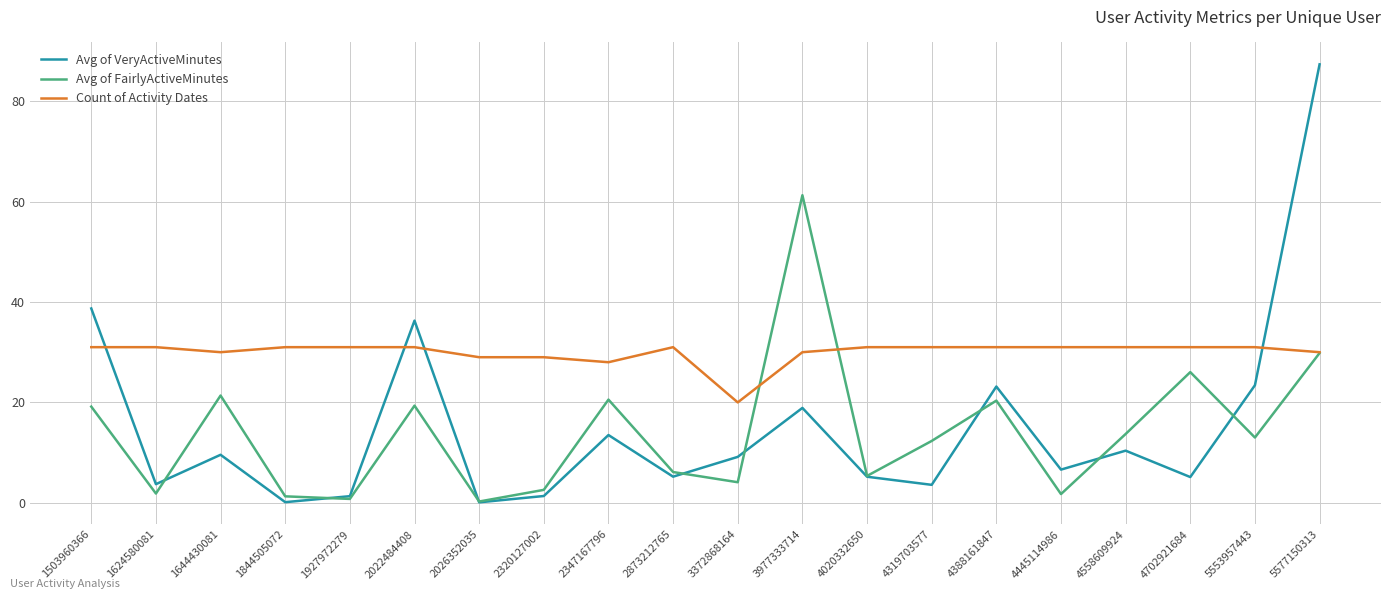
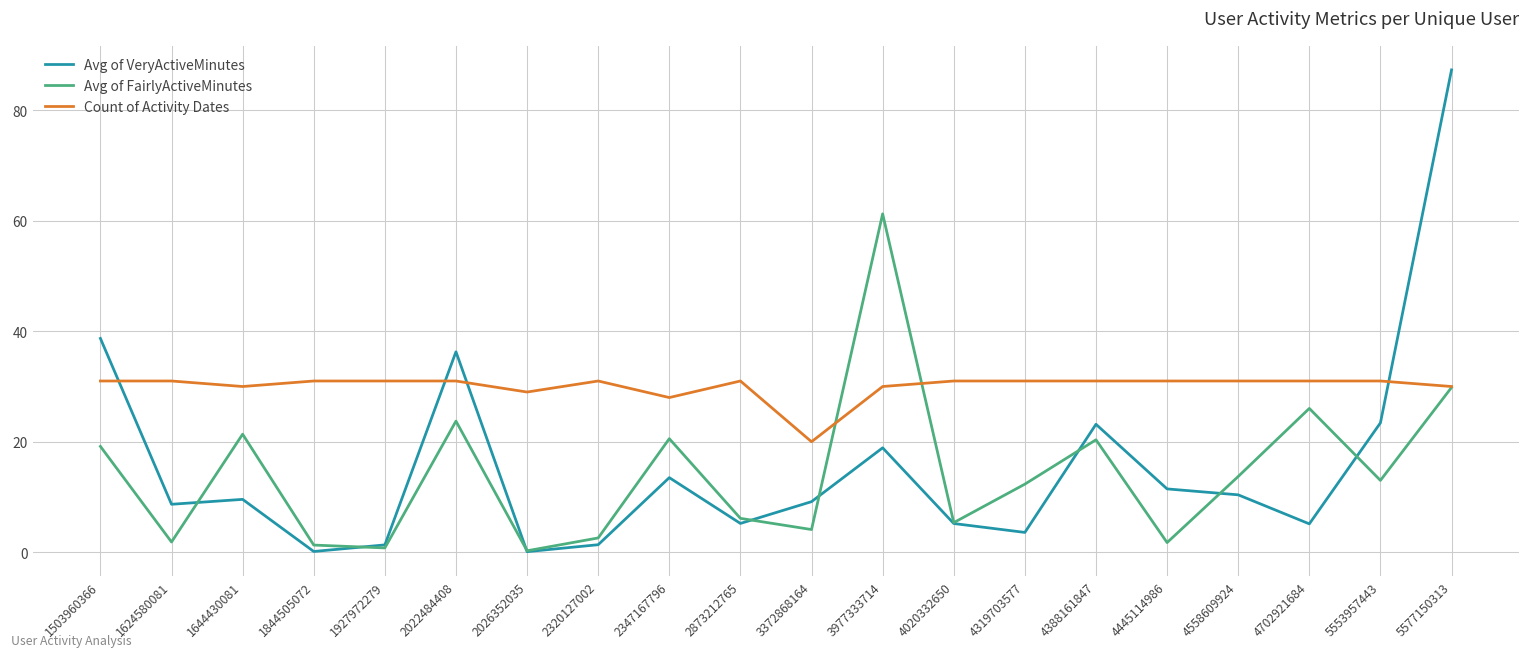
  {
    "Avg of VeryActiveMinutes": {
      "1503960366": 39,
-     "1624580081": 4,
+     "1624580081": 9,
      "1644430081": 10,
      "1844505072": 0,
      "1927972279": 1,
      "2022484408": 36,
      "2320127002": 1,
      "2347167796": 14,
      "2873212765": 5,
      "3372868164": 9,
      "3977333714": 19,
      "4319703577": 4,
      "4388161847": 23,
-     "4445114986": 7,
+     "4445114986": 11,
      "4558609924": 10,
      "4702921684": 5,
      "5553957443": 23,
      "5577150313": 87
    },
    "Avg of FairlyActiveMinutes": {
      "1503960366": 19,
      "1624580081": 2,
      "1644430081": 21,
      "1844505072": 1,
      "1927972279": 1,
-     "2022484408": 19,
+     "2022484408": 24,
      "2320127002": 3,
      "2347167796": 21,
      "2873212765": 6,
      "3372868164": 4,
      "3977333714": 61,
      "4319703577": 12,
      "4388161847": 20,
      "4445114986": 2,
      "4558609924": 14,
      "4702921684": 26,
      "5553957443": 13
    },
    "Count of Activity Dates": {
      "1503960366": 31,
      "1624580081": 31,
      "1644430081": 30,
      "1844505072": 31,
      "1927972279": 31,
      "2022484408": 31,
      "2026352035": 29,
-     "2320127002": 29,
+     "2320127002": 31,
      "2347167796": 28,
      "2873212765": 31,
      "3372868164": 20,
      "3977333714": 30,
      "4020332650": 31,
      "4319703577": 31,
      "4388161847": 31,
      "4445114986": 31,
      "4558609924": 31,
      "4702921684": 31,
      "5553957443": 31
    }
  }
